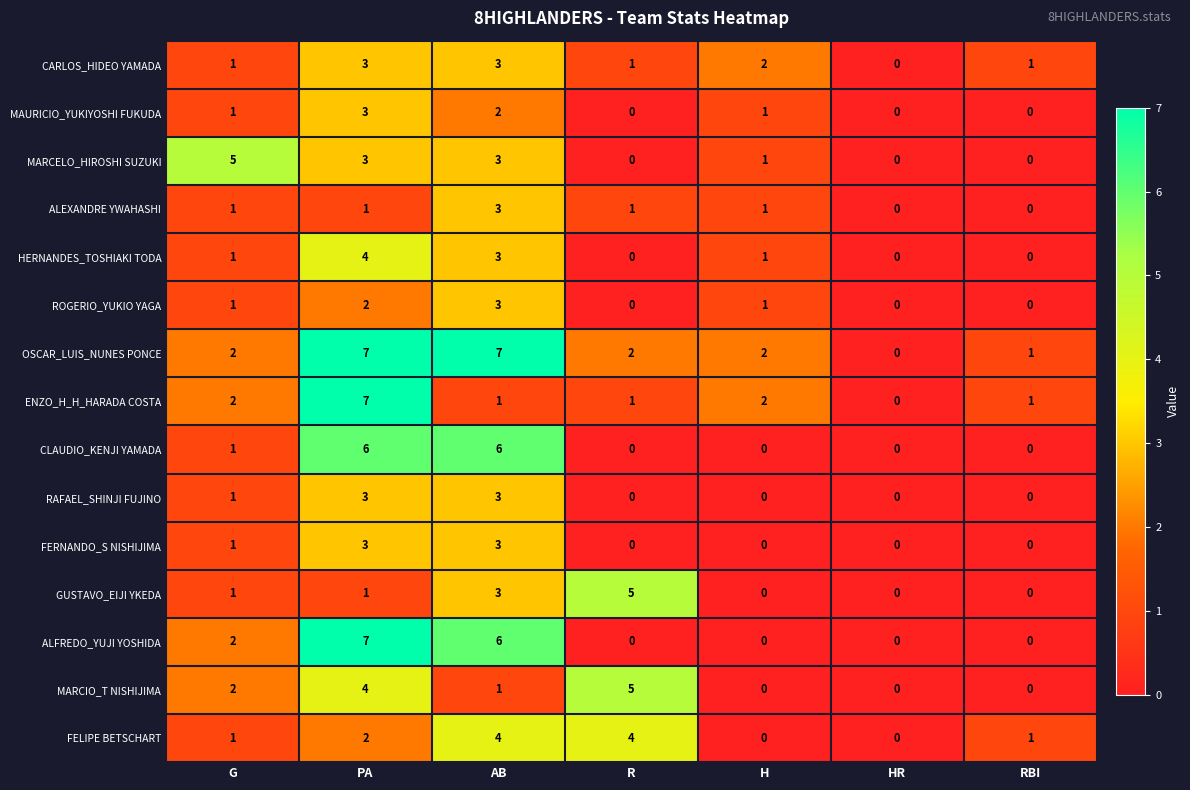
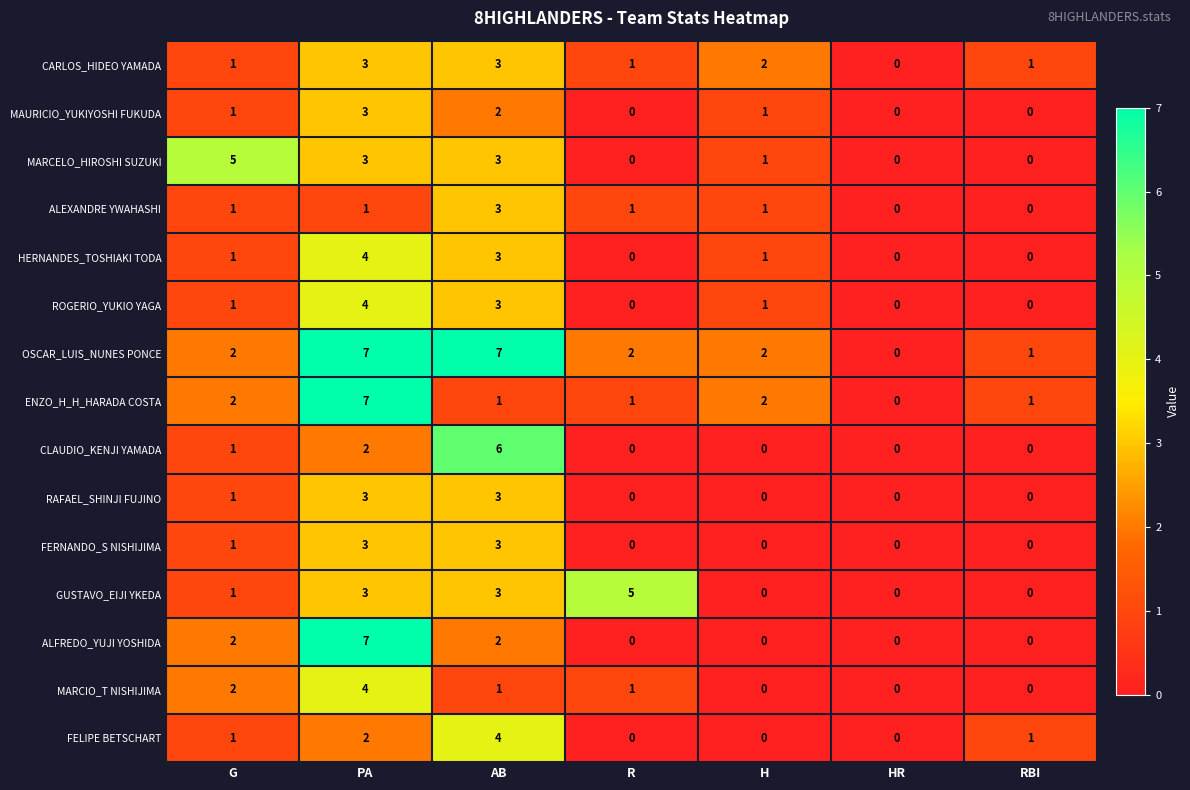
  {
    "CARLOS_HIDEO YAMADA": {
      "G": 1,
      "PA": 3,
      "AB": 3,
      "R": 1,
      "H": 2,
      "HR": 0,
      "RBI": 1
    },
    "MAURICIO_YUKIYOSHI FUKUDA": {
      "G": 1,
      "PA": 3,
      "AB": 2,
      "R": 0,
      "H": 1,
      "HR": 0,
      "RBI": 0
    },
    "MARCELO_HIROSHI SUZUKI": {
      "G": 5,
      "PA": 3,
      "AB": 3,
      "R": 0,
      "H": 1,
      "HR": 0,
      "RBI": 0
    },
    "ALEXANDRE YWAHASHI": {
      "G": 1,
      "PA": 1,
      "AB": 3,
      "R": 1,
      "H": 1,
      "HR": 0,
      "RBI": 0
    },
    "HERNANDES_TOSHIAKI TODA": {
      "G": 1,
      "PA": 4,
      "AB": 3,
      "R": 0,
      "H": 1,
      "HR": 0,
      "RBI": 0
    },
    "ROGERIO_YUKIO YAGA": {
      "G": 1,
-     "PA": 2,
+     "PA": 4,
      "AB": 3,
      "R": 0,
      "H": 1,
      "HR": 0,
      "RBI": 0
    },
    "OSCAR_LUIS_NUNES PONCE": {
      "G": 2,
      "PA": 7,
      "AB": 7,
      "R": 2,
      "H": 2,
      "HR": 0,
      "RBI": 1
    },
    "ENZO_H_H_HARADA COSTA": {
      "G": 2,
      "PA": 7,
      "AB": 1,
      "R": 1,
      "H": 2,
      "HR": 0,
      "RBI": 1
    },
    "CLAUDIO_KENJI YAMADA": {
      "G": 1,
-     "PA": 6,
+     "PA": 2,
      "AB": 6,
      "R": 0,
      "H": 0,
      "HR": 0,
      "RBI": 0
    },
    "RAFAEL_SHINJI FUJINO": {
      "G": 1,
      "PA": 3,
      "AB": 3,
      "R": 0,
      "H": 0,
      "HR": 0,
      "RBI": 0
    },
    "FERNANDO_S NISHIJIMA": {
      "G": 1,
      "PA": 3,
      "AB": 3,
      "R": 0,
      "H": 0,
      "HR": 0,
      "RBI": 0
    },
    "GUSTAVO_EIJI YKEDA": {
      "G": 1,
-     "PA": 1,
+     "PA": 3,
      "AB": 3,
      "R": 5,
      "H": 0,
      "HR": 0,
      "RBI": 0
    },
    "ALFREDO_YUJI YOSHIDA": {
      "G": 2,
      "PA": 7,
-     "AB": 6,
+     "AB": 2,
      "R": 0,
      "H": 0,
      "HR": 0,
      "RBI": 0
    },
    "MARCIO_T NISHIJIMA": {
      "G": 2,
      "PA": 4,
      "AB": 1,
-     "R": 5,
+     "R": 1,
      "H": 0,
      "HR": 0,
      "RBI": 0
    },
    "FELIPE BETSCHART": {
      "G": 1,
      "PA": 2,
      "AB": 4,
-     "R": 4,
+     "R": 0,
      "H": 0,
      "HR": 0,
      "RBI": 1
    }
  }
